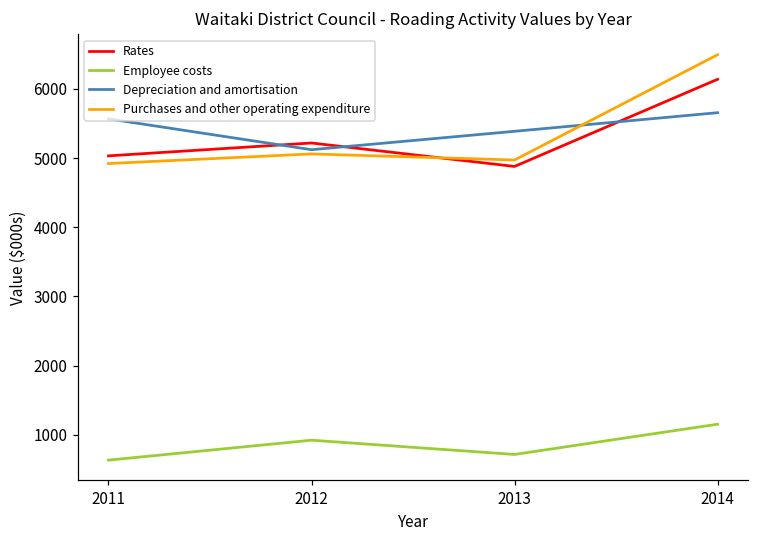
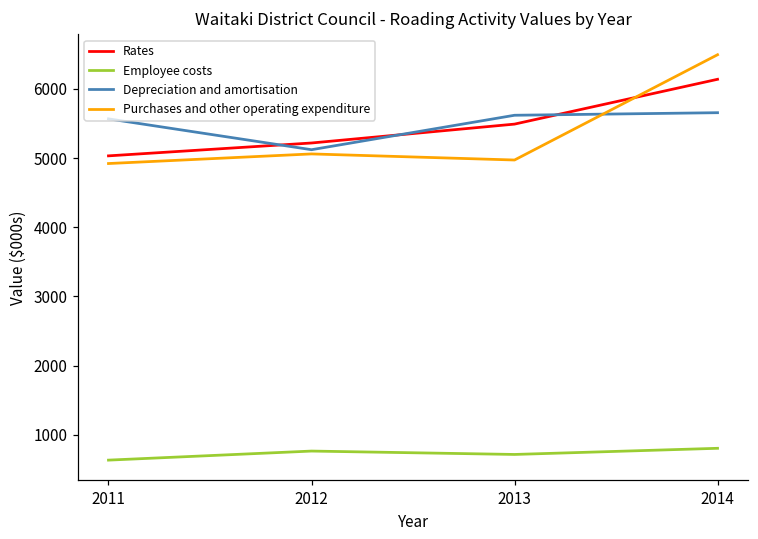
  {
    "Rates": {
      "2011": 5000,
      "2012": 5200,
-     "2013": 4900,
+     "2013": 5500,
      "2014": 6100
    },
    "Employee costs": {
      "2011": 600,
-     "2012": 900,
+     "2012": 800,
      "2013": 700,
-     "2014": 1200
+     "2014": 800
    },
    "Depreciation and amortisation": {
      "2011": 5600,
      "2012": 5100,
-     "2013": 5400,
+     "2013": 5600,
      "2014": 5700
    },
    "Purchases and other operating expenditure": {
      "2011": 4900,
      "2012": 5100,
      "2013": 5000,
      "2014": 6500
    }
  }
